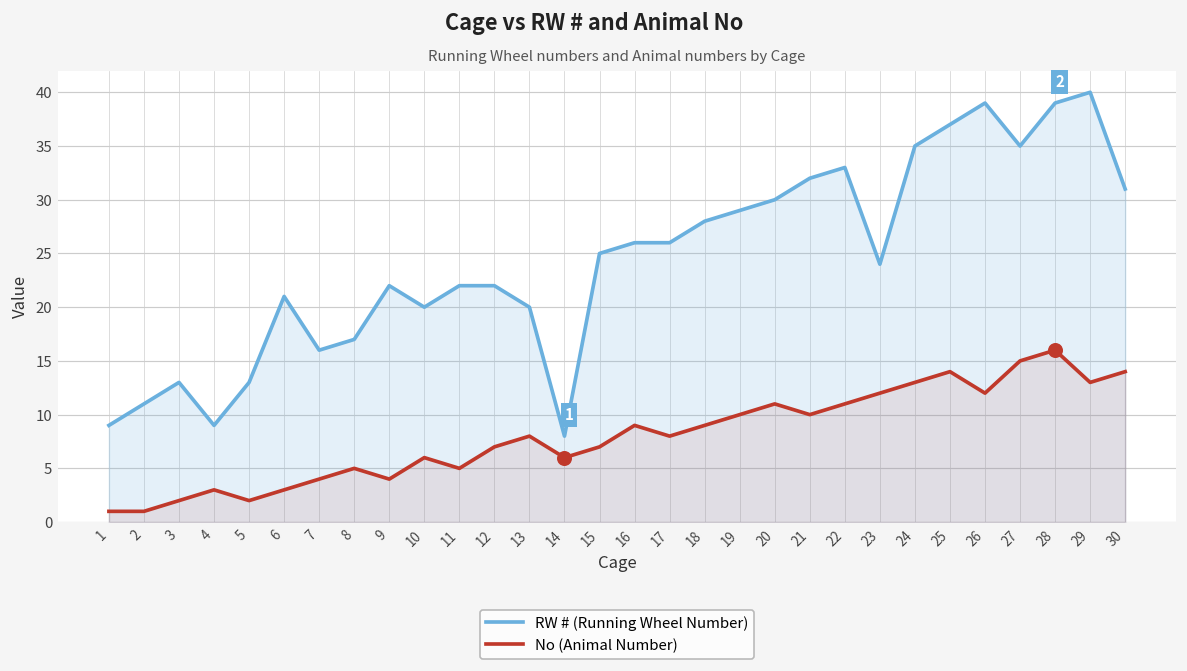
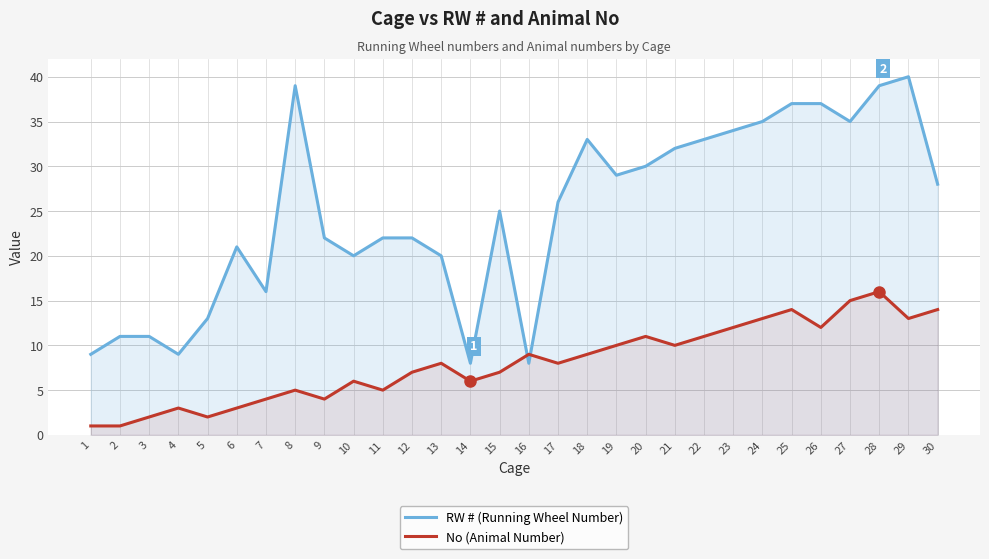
  {
    "RW # (Running Wheel Number)": {
      "1": 9,
      "2": 11,
-     "3": 13,
+     "3": 11,
      "4": 9,
      "5": 13,
      "6": 21,
      "7": 16,
-     "8": 17,
+     "8": 39,
      "9": 22,
      "10": 20,
      "11": 22,
      "12": 22,
      "13": 20,
      "15": 25,
-     "16": 26,
+     "16": 8,
      "17": 26,
-     "18": 28,
+     "18": 33,
      "19": 29,
      "20": 30,
      "21": 32,
      "22": 33,
-     "23": 24,
+     "23": 34,
      "24": 35,
      "25": 37,
-     "26": 39,
+     "26": 37,
      "27": 35,
      "29": 40,
-     "30": 31
+     "30": 28
    }
  }
